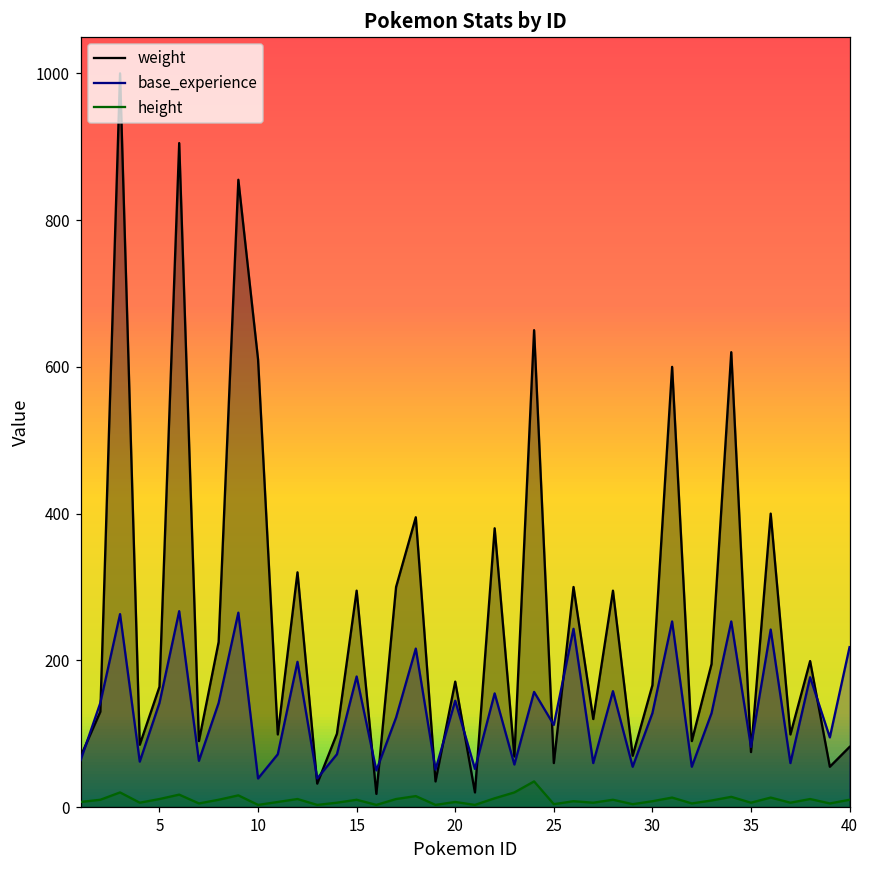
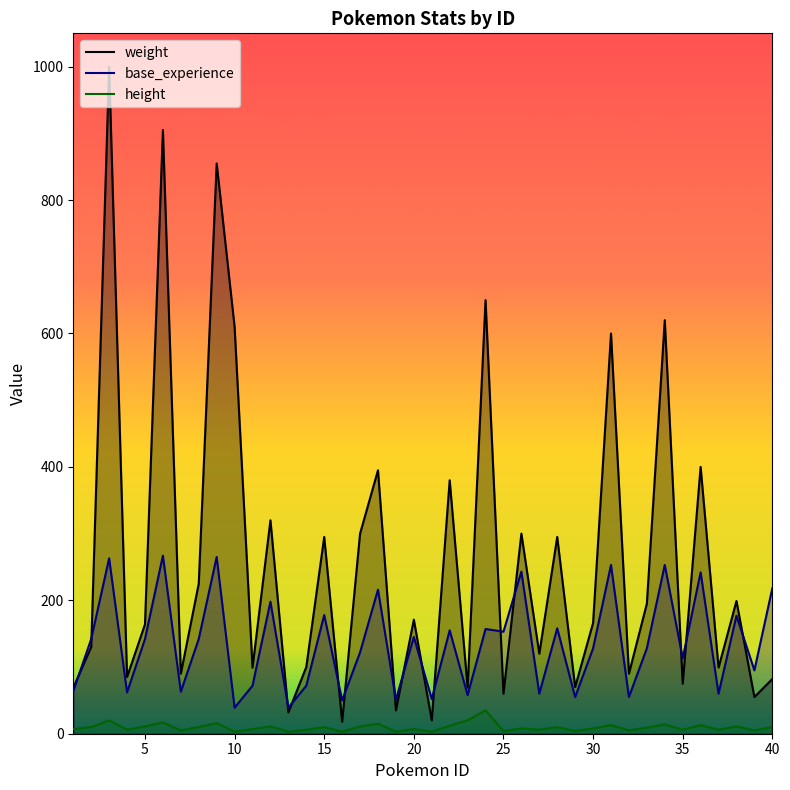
  {
    "weight": {
      "5": 160,
      "10": 610,
      "15": 300,
      "20": 170,
      "25": 60,
      "30": 170,
      "35": 80,
      "40": 80
    },
    "base_experience": {
      "5": 140,
      "10": 40,
      "15": 180,
      "20": 150,
-     "25": 110,
+     "25": 150,
      "30": 130,
-     "35": 80,
+     "35": 110,
      "40": 220
    },
    "height": {
      "5": 10,
      "10": 0,
      "15": 10,
      "20": 10,
      "25": 0,
      "30": 10,
      "35": 10,
      "40": 10
    }
  }
